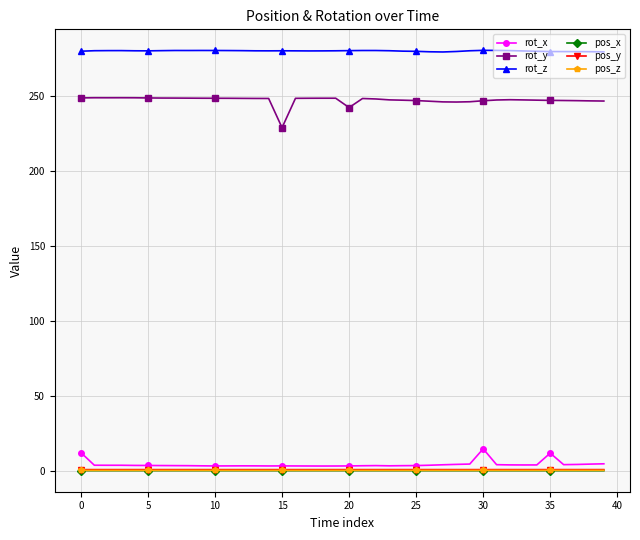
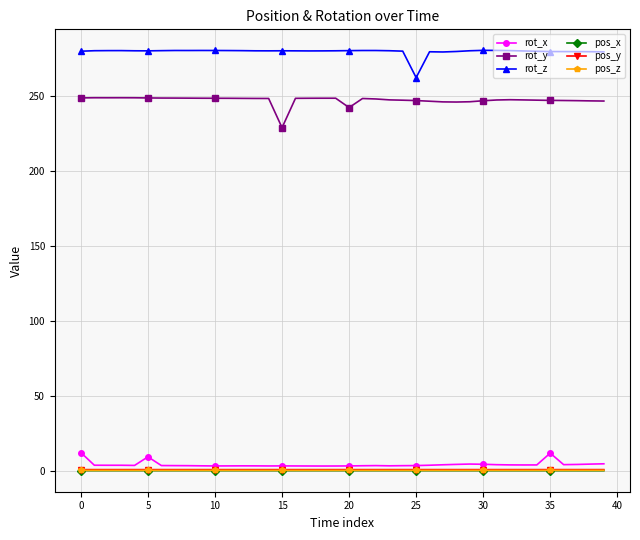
  {
    "rot_x": {
      "0": 12,
-     "5": 4,
+     "5": 9,
      "10": 3,
      "15": 3,
      "20": 3,
      "25": 4,
-     "30": 15,
+     "30": 5,
      "35": 12
    },
    "rot_y": {
      "0": 249,
      "5": 249,
      "10": 249,
      "15": 229,
      "20": 243,
      "25": 247,
      "30": 247,
      "35": 247
    },
    "rot_z": {
      "0": 280,
      "5": 280,
      "10": 281,
      "15": 280,
      "20": 281,
-     "25": 280,
+     "25": 263,
      "30": 281
    }
  }
